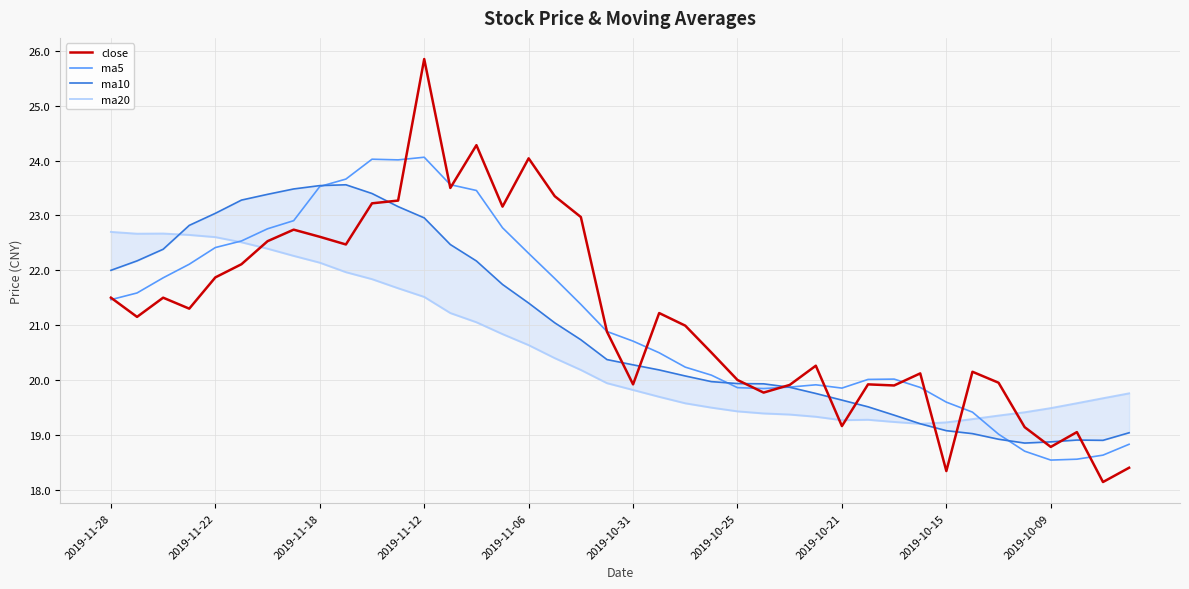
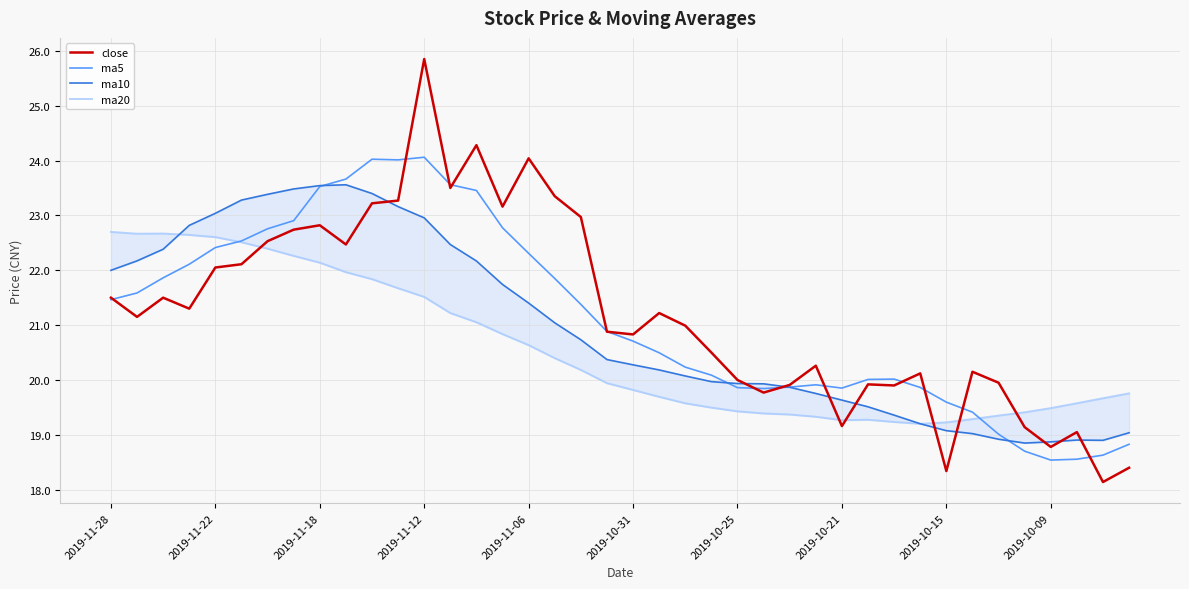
  {
    "close": {
-     "2019-11-22": 21.9,
-     "2019-11-18": 22.6,
+     "2019-11-22": 22.1,
+     "2019-11-18": 22.8,
      "2019-11-12": 25.9,
      "2019-11-06": 24.0,
-     "2019-10-31": 19.9,
+     "2019-10-31": 20.8,
      "2019-10-25": 20.0,
      "2019-10-21": 19.2,
      "2019-10-15": 18.3,
      "2019-10-09": 18.8
    }
  }
